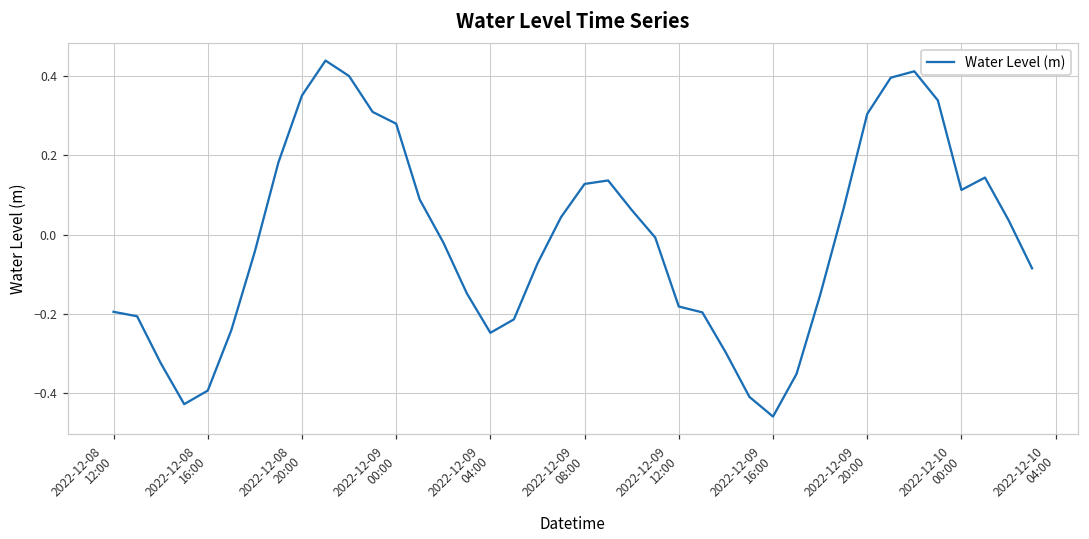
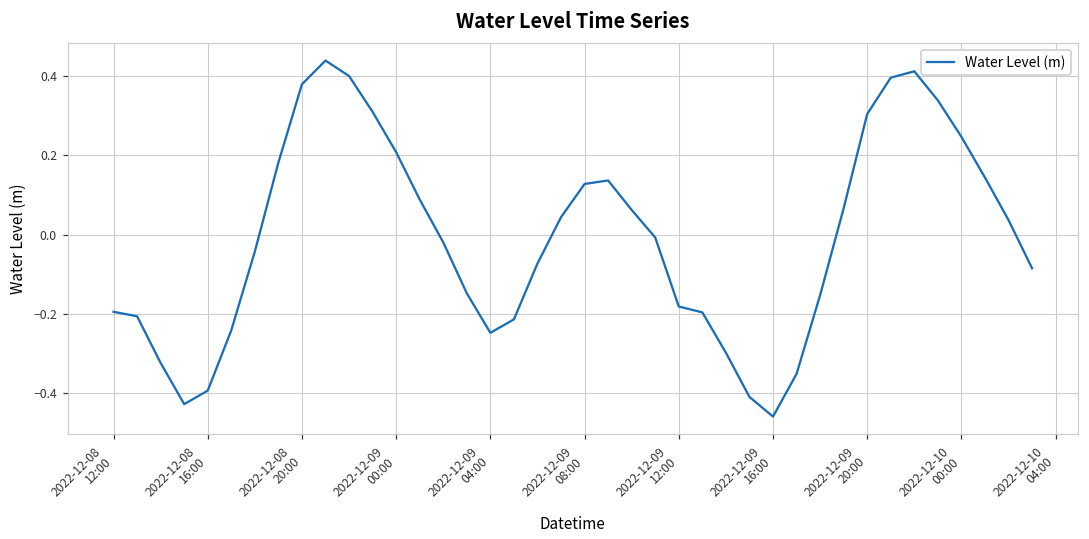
  {
    "2022-12-08 12:00": -0.19,
    "2022-12-08 16:00": -0.39,
-   "2022-12-08 20:00": 0.35,
-   "2022-12-09 00:00": 0.28,
+   "2022-12-08 20:00": 0.38,
+   "2022-12-09 00:00": 0.21,
    "2022-12-09 04:00": -0.25,
    "2022-12-09 08:00": 0.13,
    "2022-12-09 12:00": -0.18,
    "2022-12-09 16:00": -0.46,
    "2022-12-09 20:00": 0.30,
-   "2022-12-10 00:00": 0.11
+   "2022-12-10 00:00": 0.25
  }
